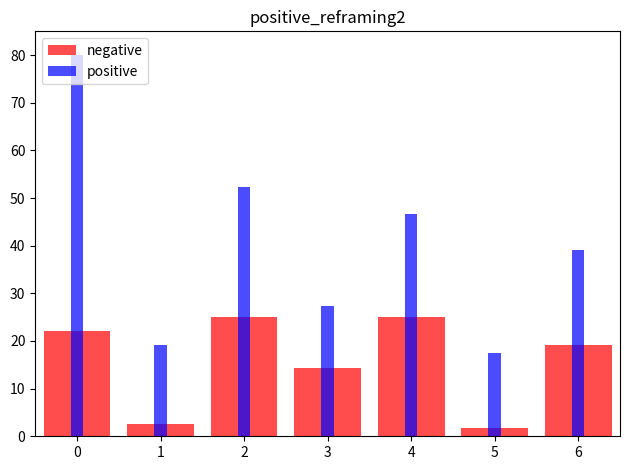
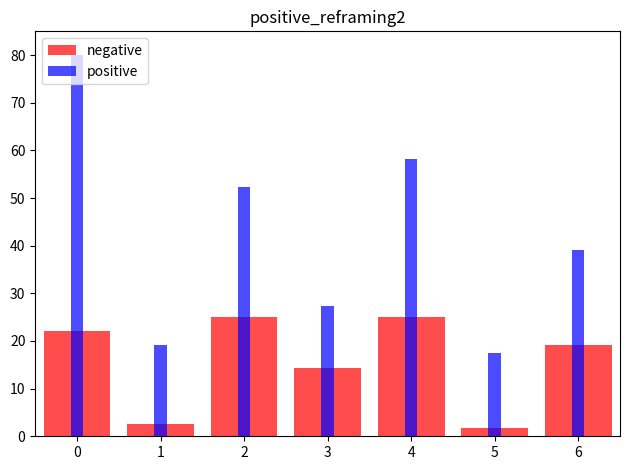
  {
    "positive": {
      "1": 19,
      "2": 52,
      "3": 27,
-     "4": 47,
+     "4": 58,
      "5": 18,
      "6": 39
    }
  }
